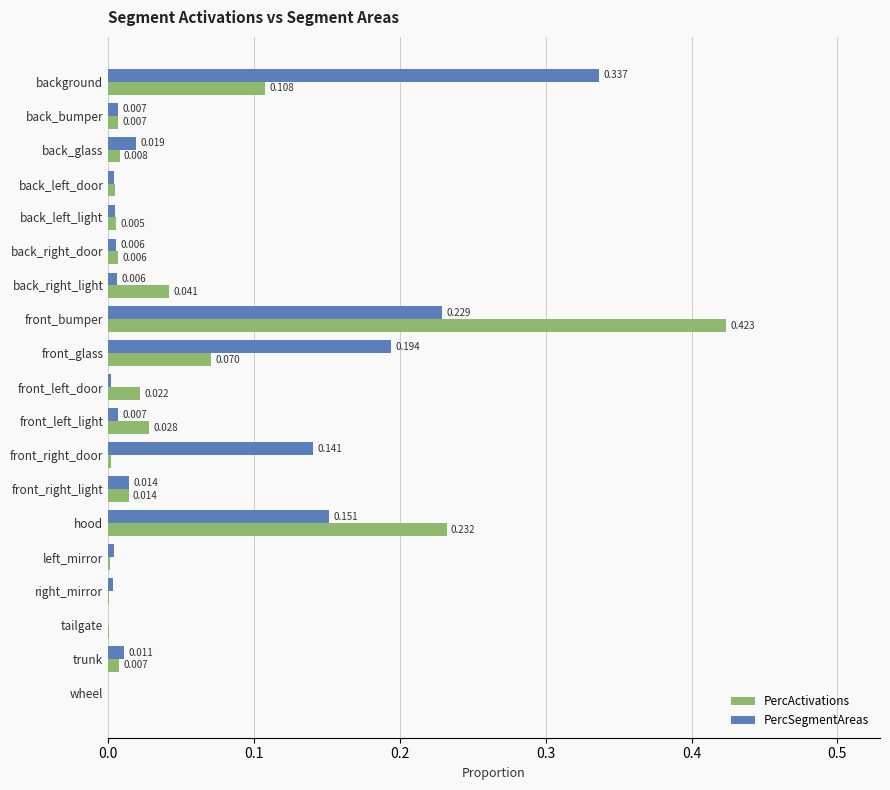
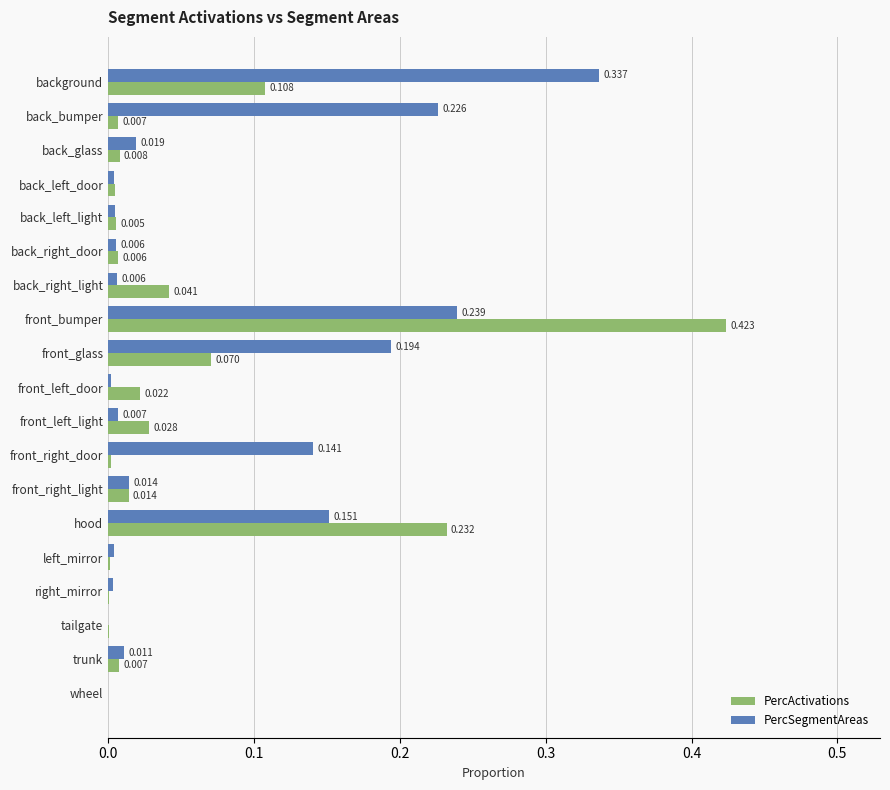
  {
    "PercActivations": {
      "background": 0.108,
      "back_bumper": 0.007,
      "back_glass": 0.008,
      "back_left_light": 0.005,
      "back_right_door": 0.006,
      "back_right_light": 0.041,
      "front_bumper": 0.423,
      "front_glass": 0.070,
      "front_left_door": 0.022,
      "front_left_light": 0.028,
      "front_right_light": 0.014,
      "hood": 0.232,
      "trunk": 0.007
    },
    "PercSegmentAreas": {
      "background": 0.337,
-     "back_bumper": 0.007,
+     "back_bumper": 0.226,
      "back_glass": 0.019,
      "back_right_door": 0.006,
      "back_right_light": 0.006,
-     "front_bumper": 0.229,
+     "front_bumper": 0.239,
      "front_glass": 0.194,
      "front_left_light": 0.007,
      "front_right_door": 0.141,
      "front_right_light": 0.014,
      "hood": 0.151,
      "trunk": 0.011
    }
  }
